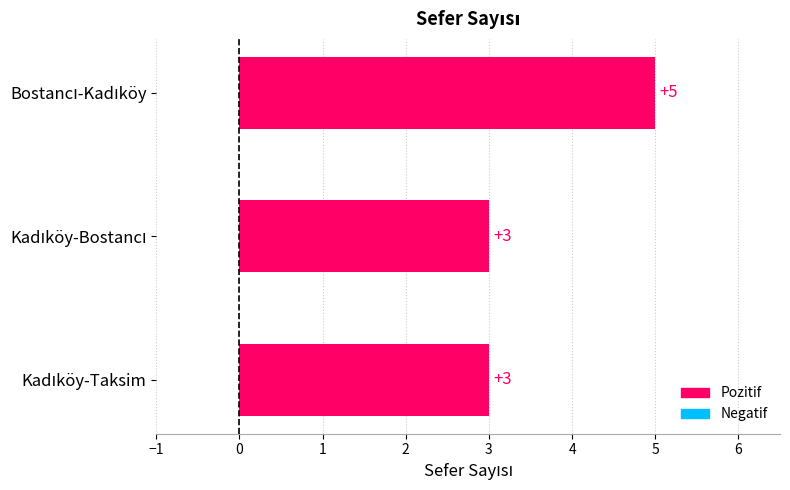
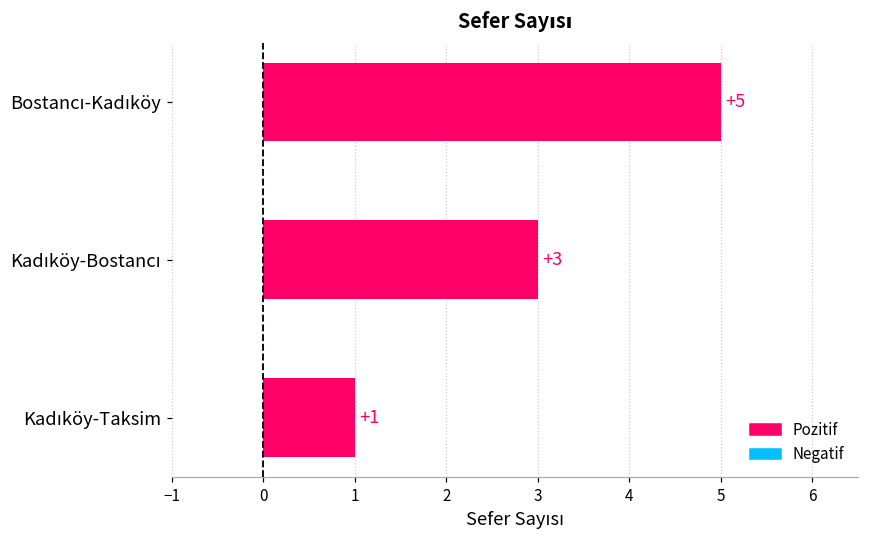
  {
    "Bostancı-Kadıköy": "+5",
    "Kadıköy-Bostancı": "+3",
-   "Kadıköy-Taksim": "+3"
+   "Kadıköy-Taksim": "+1"
  }
